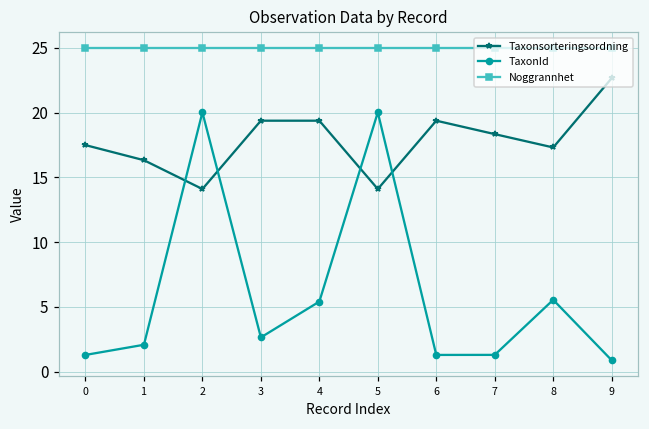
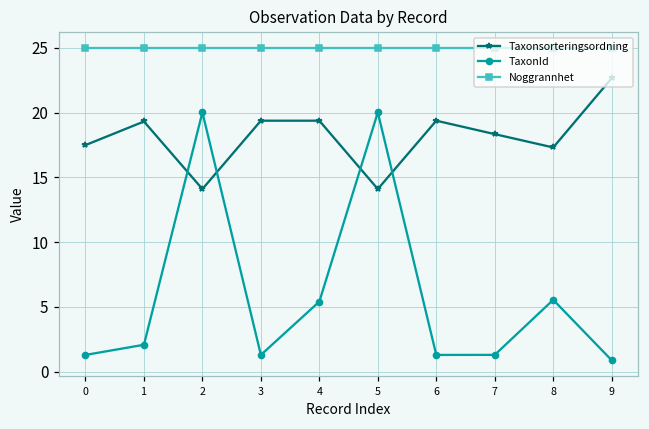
  {
    "Taxonsorteringsordning": {
      "0": 17.5,
-     "1": 16.3,
+     "1": 19.3,
      "2": 14.1,
      "3": 19.4,
      "4": 19.4,
      "5": 14.1,
      "6": 19.4,
      "7": 18.3,
      "8": 17.3
    },
    "TaxonId": {
      "0": 1.3,
      "1": 2.1,
      "2": 20.0,
-     "3": 2.6,
+     "3": 1.3,
      "4": 5.4,
      "5": 20.0,
      "6": 1.3,
      "7": 1.3,
      "8": 5.5,
      "9": 0.9
    },
    "Noggrannhet": {
      "0": 25.0,
      "1": 25.0,
      "2": 25.0,
      "3": 25.0,
      "4": 25.0,
      "5": 25.0,
      "6": 25.0
    }
  }
